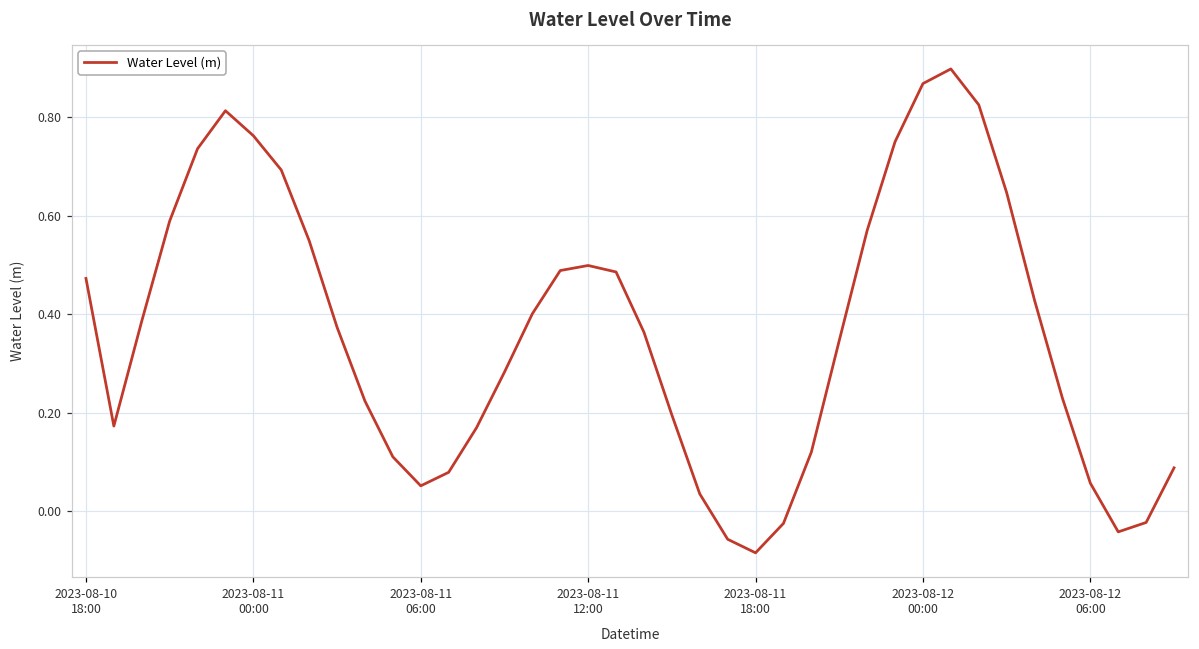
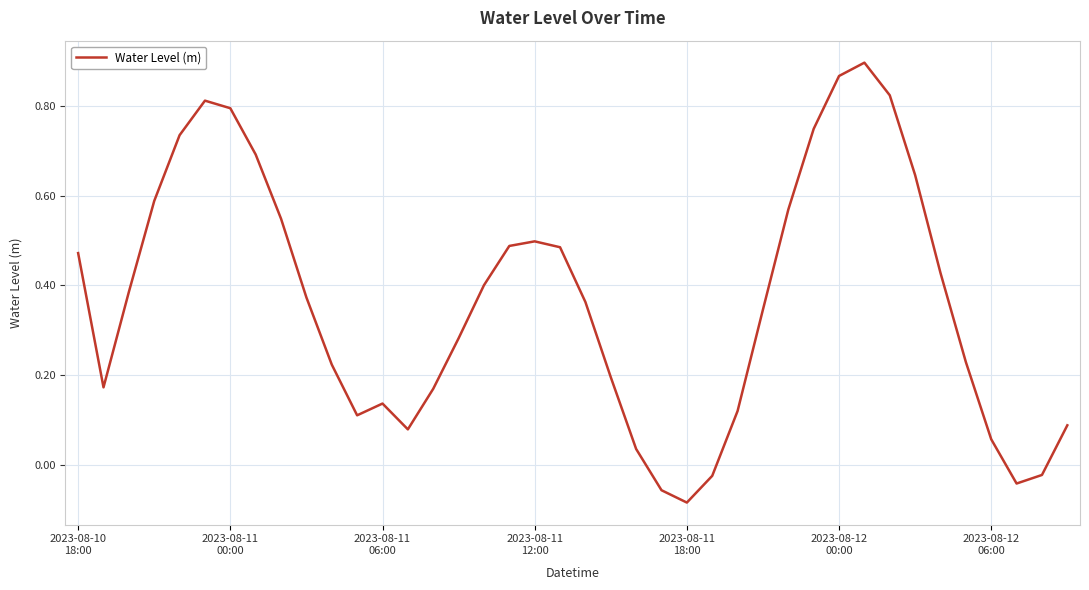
  {
    "2023-08-10 18:00": 0.47,
-   "2023-08-11 00:00": 0.76,
-   "2023-08-11 06:00": 0.05,
+   "2023-08-11 00:00": 0.80,
+   "2023-08-11 06:00": 0.14,
    "2023-08-11 12:00": 0.50,
    "2023-08-11 18:00": -0.08,
    "2023-08-12 00:00": 0.87,
    "2023-08-12 06:00": 0.06
  }
